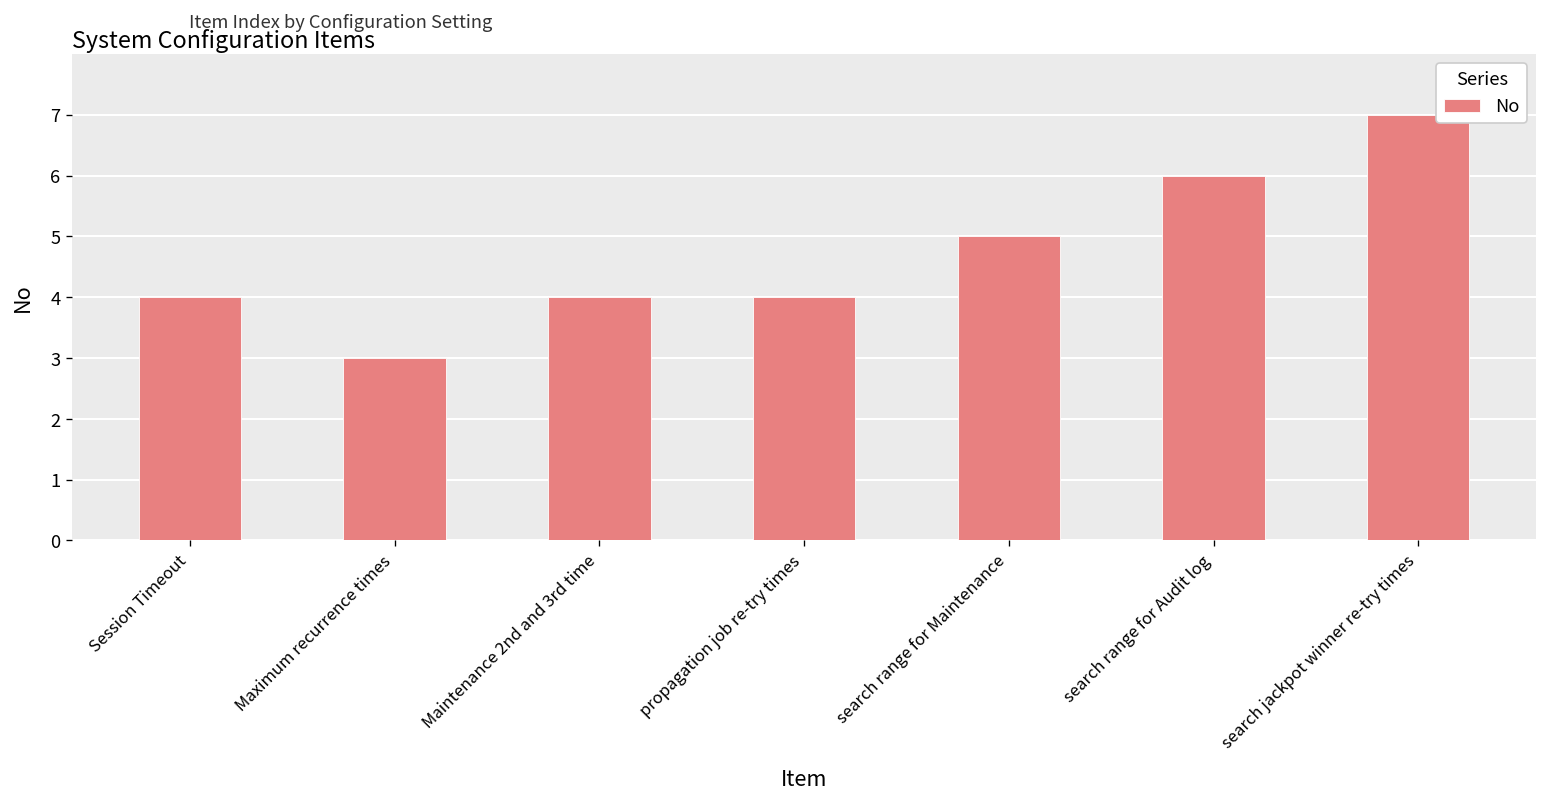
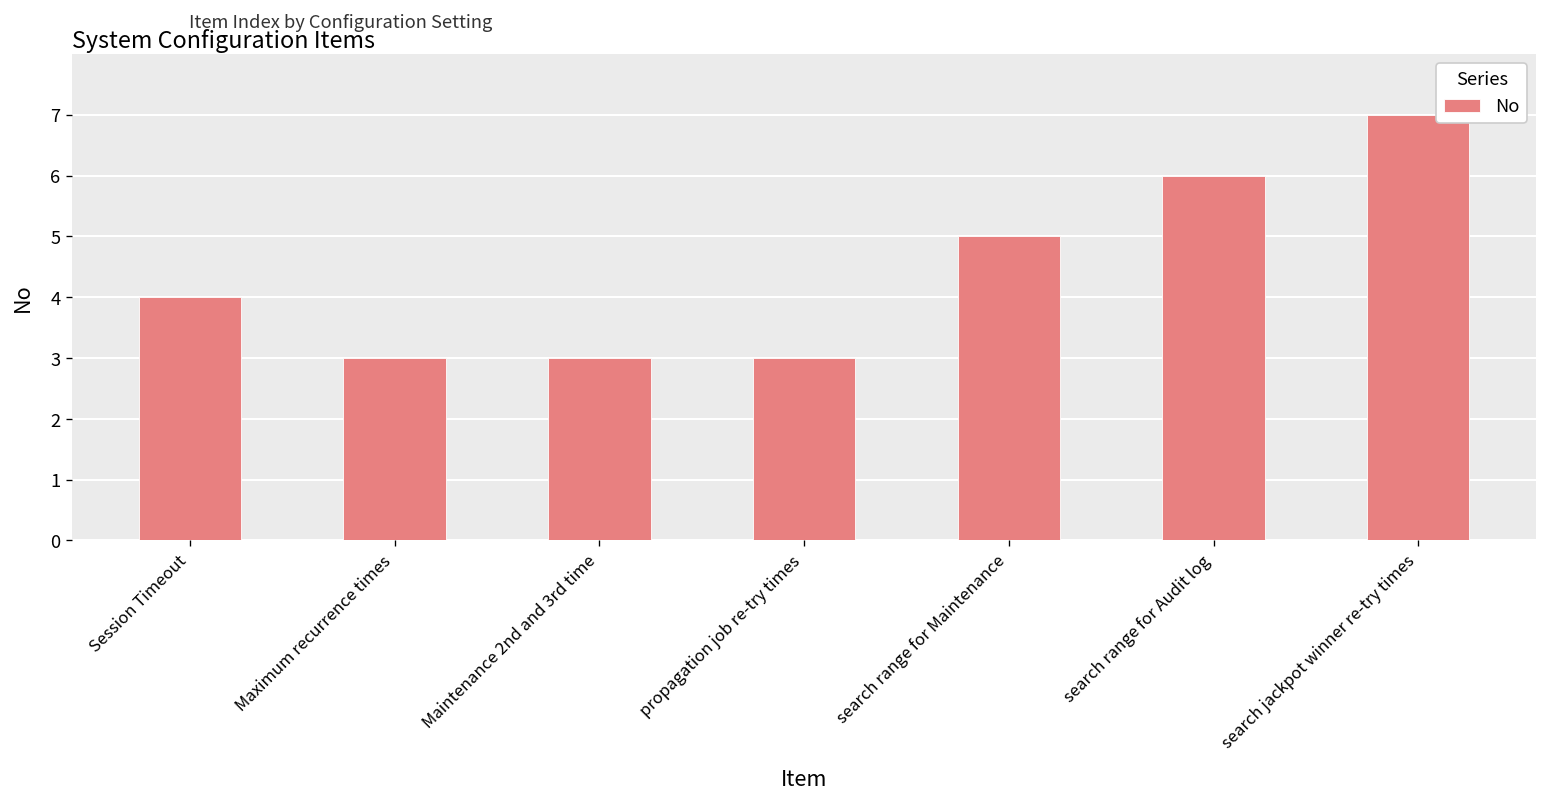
  {
    "Session Timeout": 4,
    "Maximum recurrence times": 3,
-   "Maintenance 2nd and 3rd time": 4,
-   "propagation job re-try times": 4,
+   "Maintenance 2nd and 3rd time": 3,
+   "propagation job re-try times": 3,
    "search range for Maintenance": 5,
    "search range for Audit log": 6,
    "search jackpot winner re-try times": 7
  }
